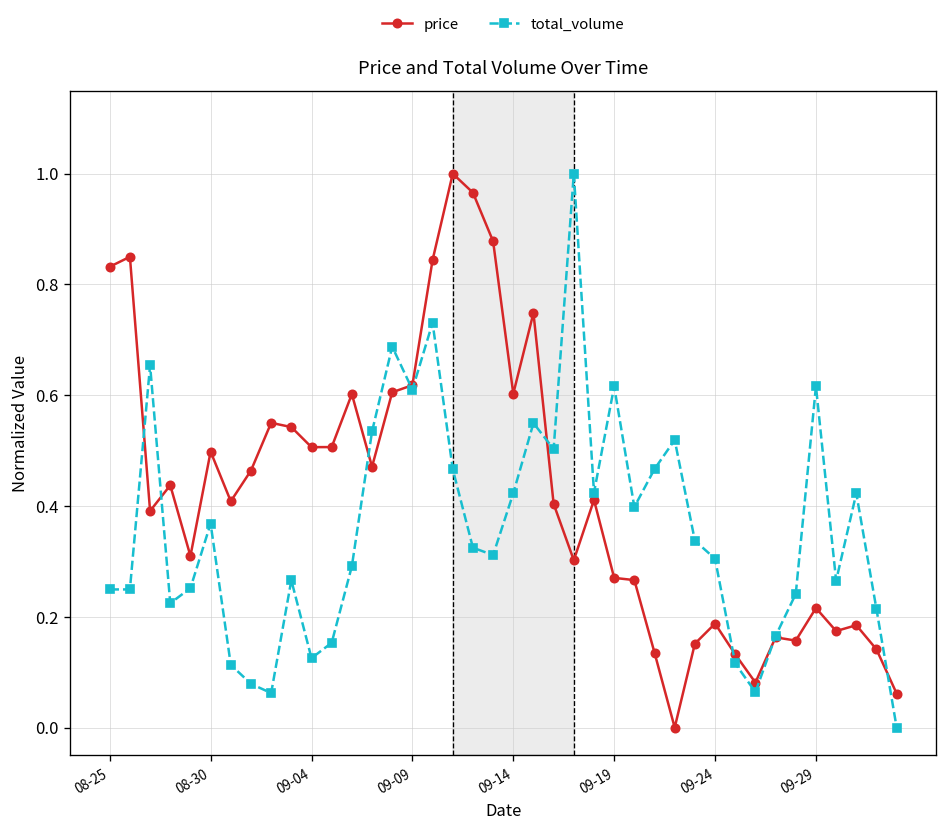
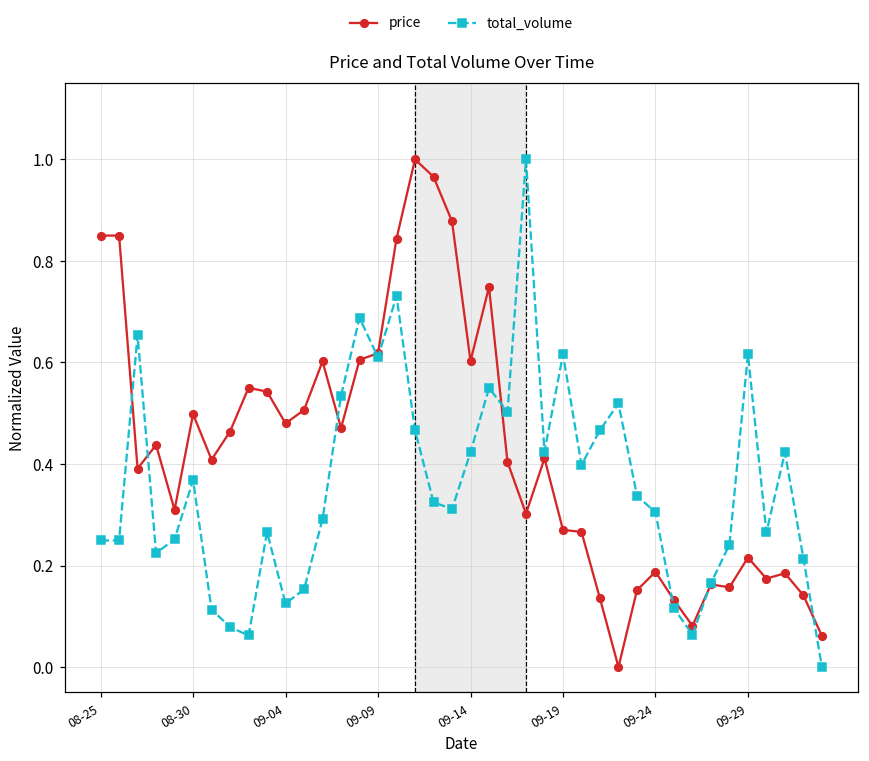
  {
    "price": {
-     "08-25": 0.83,
+     "08-25": 0.85,
      "08-30": 0.50,
-     "09-04": 0.51,
+     "09-04": 0.48,
      "09-09": 0.62,
      "09-14": 0.60,
      "09-19": 0.27,
      "09-24": 0.19,
      "09-29": 0.22
    },
    "total_volume": {
      "08-25": 0.25,
      "08-30": 0.37,
      "09-04": 0.13,
      "09-09": 0.61,
      "09-14": 0.42,
      "09-19": 0.62,
      "09-24": 0.30,
      "09-29": 0.62
    }
  }
